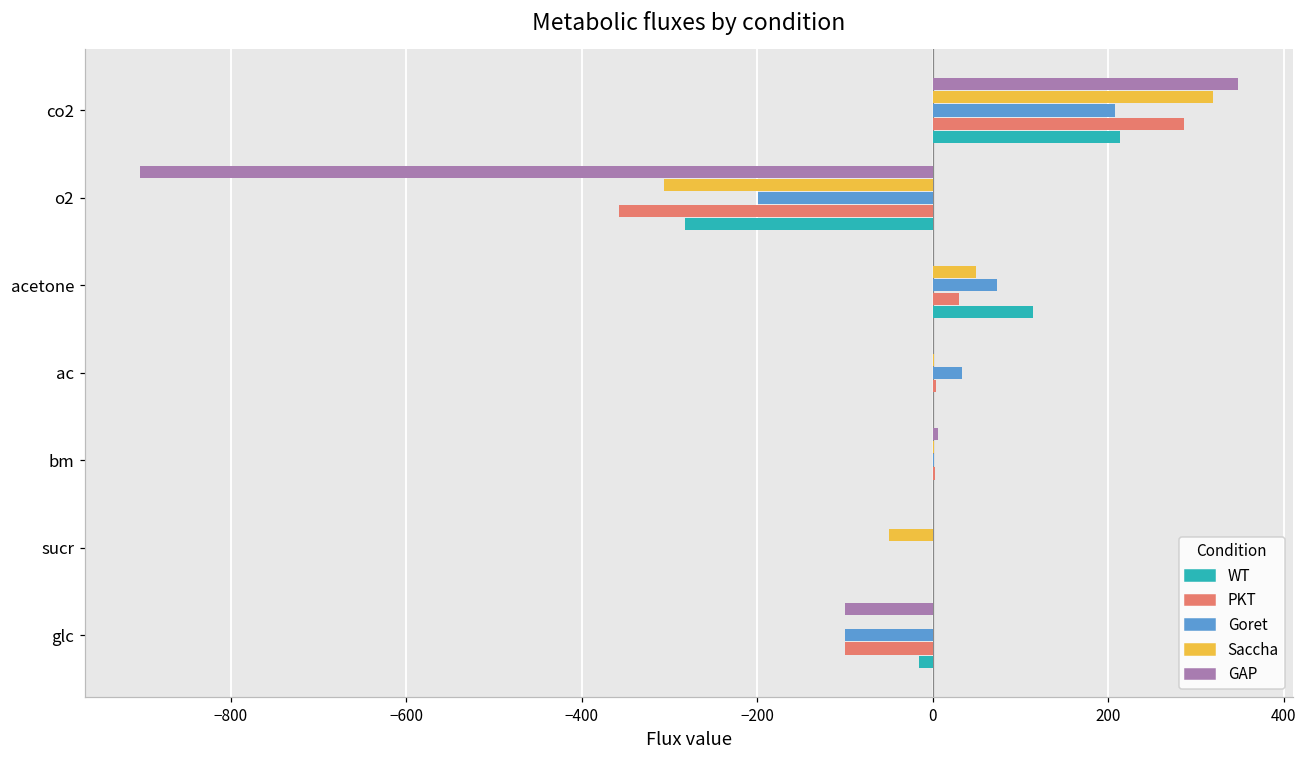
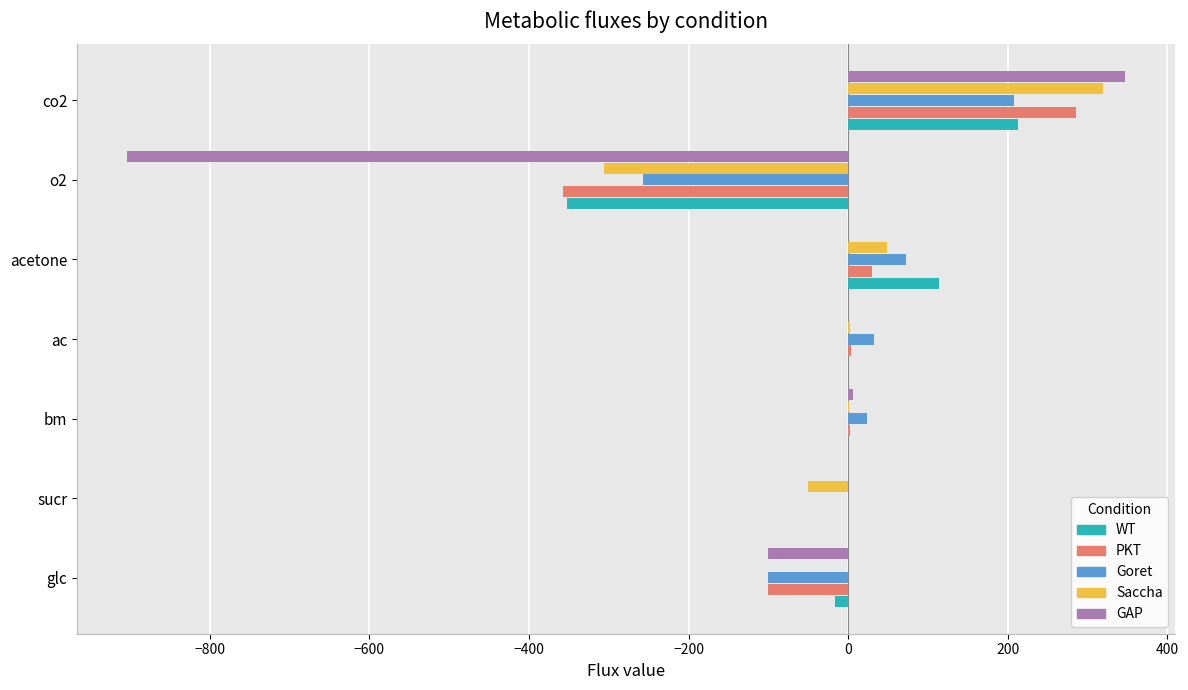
  {
    "WT": {
      "co2": 210,
-     "o2": -280,
+     "o2": -350,
      "acetone": 110,
      "ac": 0,
      "sucr": 0,
      "glc": -20
    },
    "PKT": {
      "co2": 290,
      "o2": -360,
      "acetone": 30,
      "ac": 0,
      "sucr": 0,
      "glc": -100
    },
    "Goret": {
      "co2": 210,
-     "o2": -200,
+     "o2": -260,
      "acetone": 70,
      "ac": 30,
-     "bm": 0,
+     "bm": 20,
      "sucr": 0,
      "glc": -100
    },
    "Saccha": {
      "co2": 320,
      "o2": -310,
      "acetone": 50,
      "sucr": -50,
      "glc": 0
    },
    "GAP": {
      "co2": 350,
      "o2": -900,
      "acetone": 0,
      "ac": 0,
      "bm": 10,
      "sucr": 0,
      "glc": -100
    }
  }
